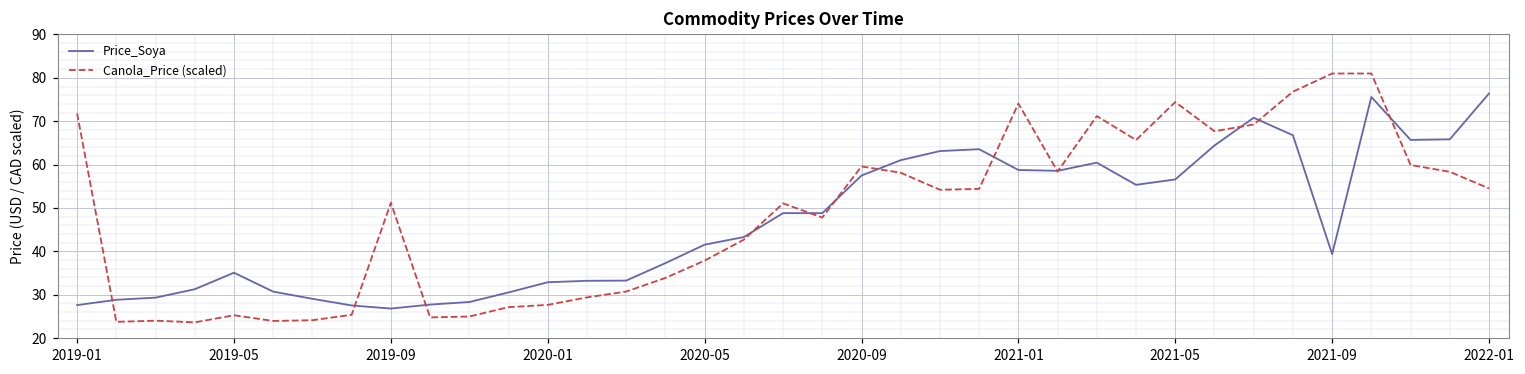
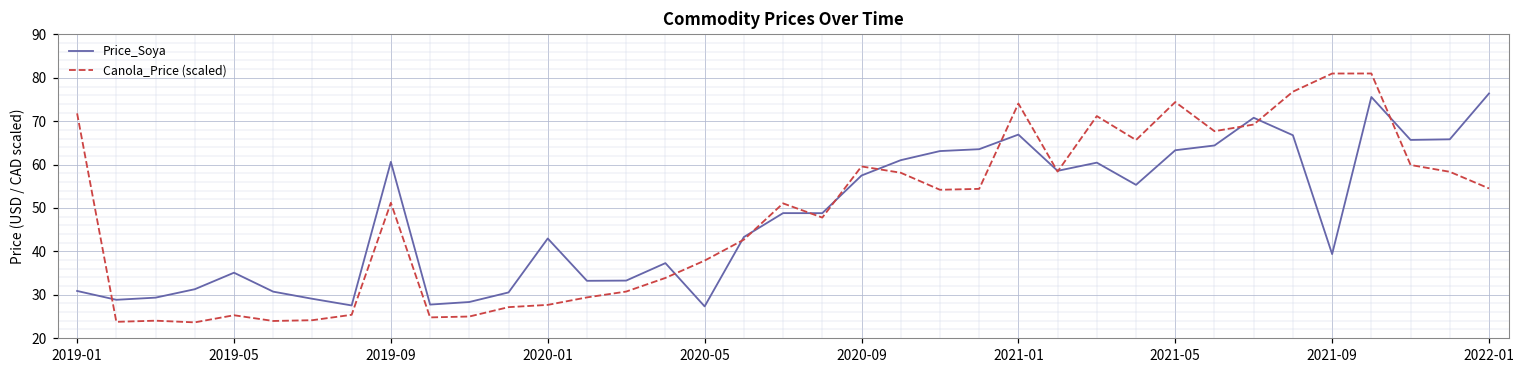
  {
    "Price_Soya": {
-     "2019-01": 28,
+     "2019-01": 31,
      "2019-05": 35,
-     "2019-09": 27,
-     "2020-01": 33,
-     "2020-05": 42,
+     "2019-09": 61,
+     "2020-01": 43,
+     "2020-05": 27,
      "2020-09": 57,
-     "2021-01": 59,
-     "2021-05": 57,
+     "2021-01": 67,
+     "2021-05": 63,
      "2021-09": 39,
      "2022-01": 76
    },
    "Canola_Price (scaled)": {
      "2019-01": 72,
      "2019-05": 25,
      "2019-09": 51,
      "2020-01": 28,
      "2020-05": 38,
      "2020-09": 60,
      "2021-01": 74,
      "2021-05": 74,
      "2021-09": 81,
      "2022-01": 54
    }
  }
